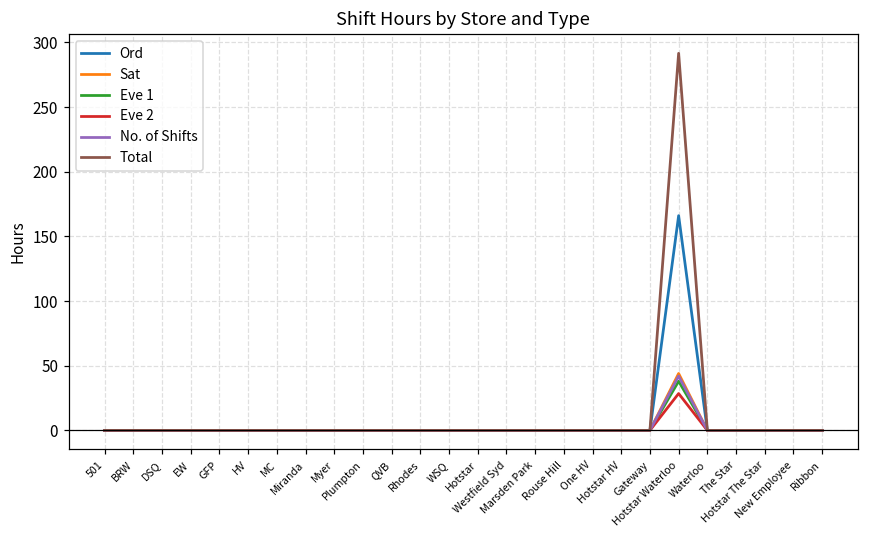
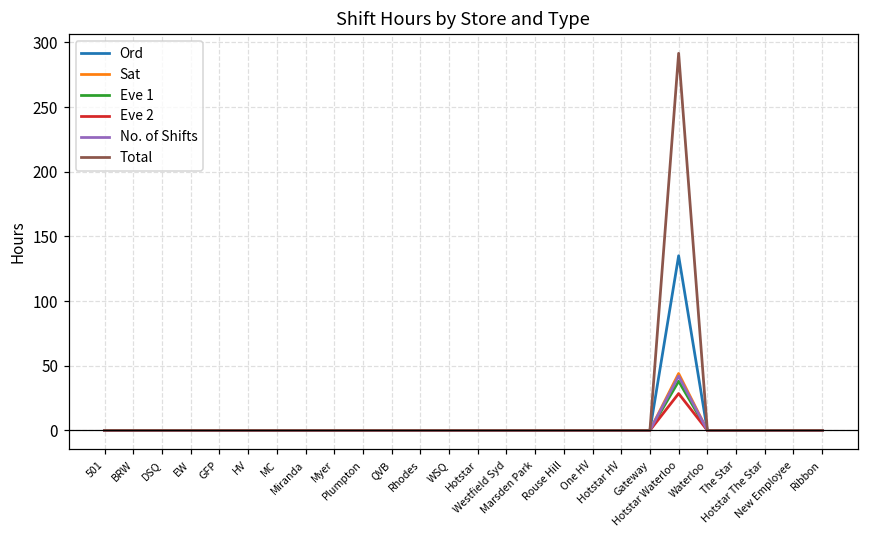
  {
    "Ord": {
-     "Hotstar Waterloo": 166
+     "Hotstar Waterloo": 135
    },
    "Eve 1": {
      "Hotstar Waterloo": 38
    },
    "Eve 2": {
      "Hotstar Waterloo": 29
    },
    "Total": {
      "Hotstar Waterloo": 292
    }
  }
